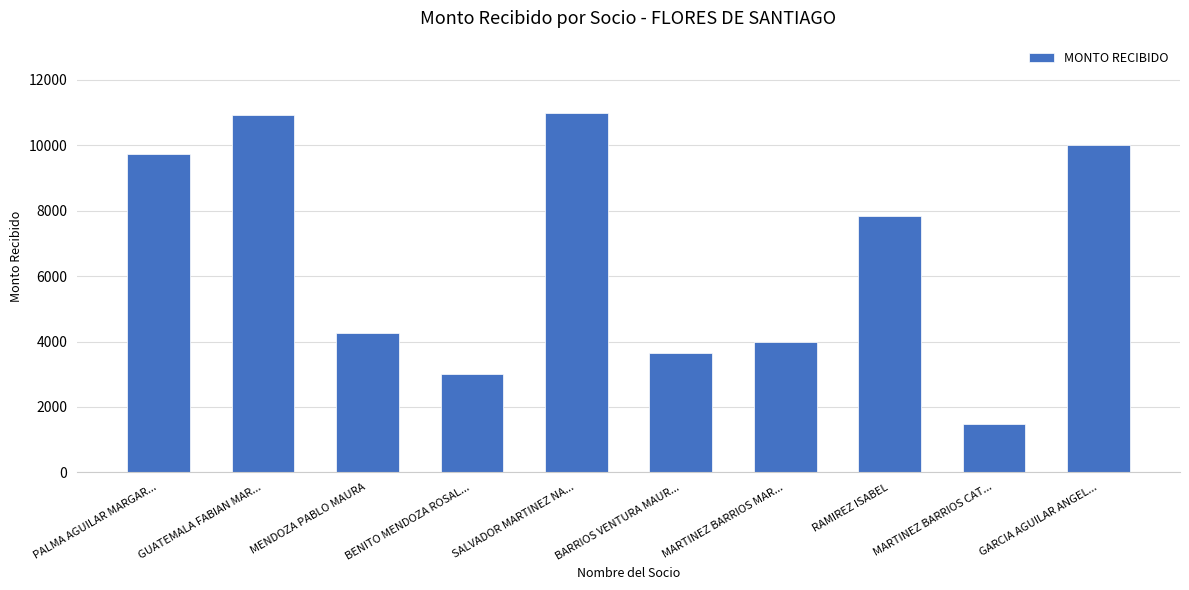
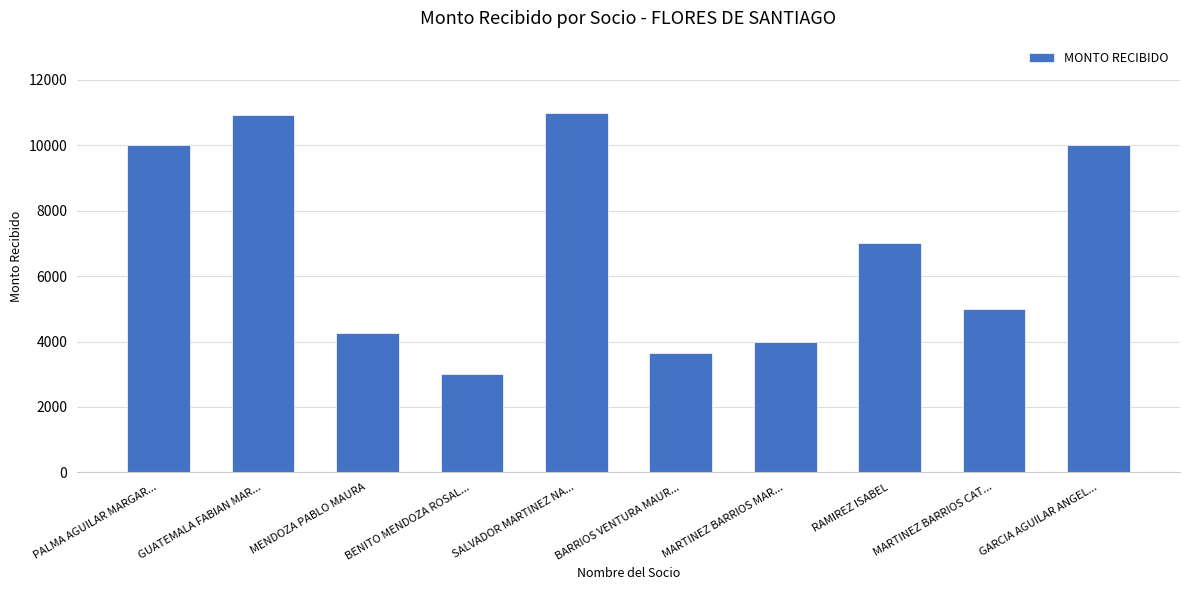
  {
-   "PALMA AGUILAR MARGAR...": 9700,
+   "PALMA AGUILAR MARGAR...": 10000,
    "GUATEMALA FABIAN MAR...": 10900,
    "MENDOZA PABLO MAURA": 4300,
    "BENITO MENDOZA ROSAL...": 3000,
    "SALVADOR MARTINEZ NA...": 11000,
    "BARRIOS VENTURA MAUR...": 3700,
    "MARTINEZ BARRIOS MAR...": 4000,
-   "RAMIREZ ISABEL": 7800,
-   "MARTINEZ BARRIOS CAT...": 1500,
+   "RAMIREZ ISABEL": 7000,
+   "MARTINEZ BARRIOS CAT...": 5000,
    "GARCIA AGUILAR ANGEL...": 10000
  }
